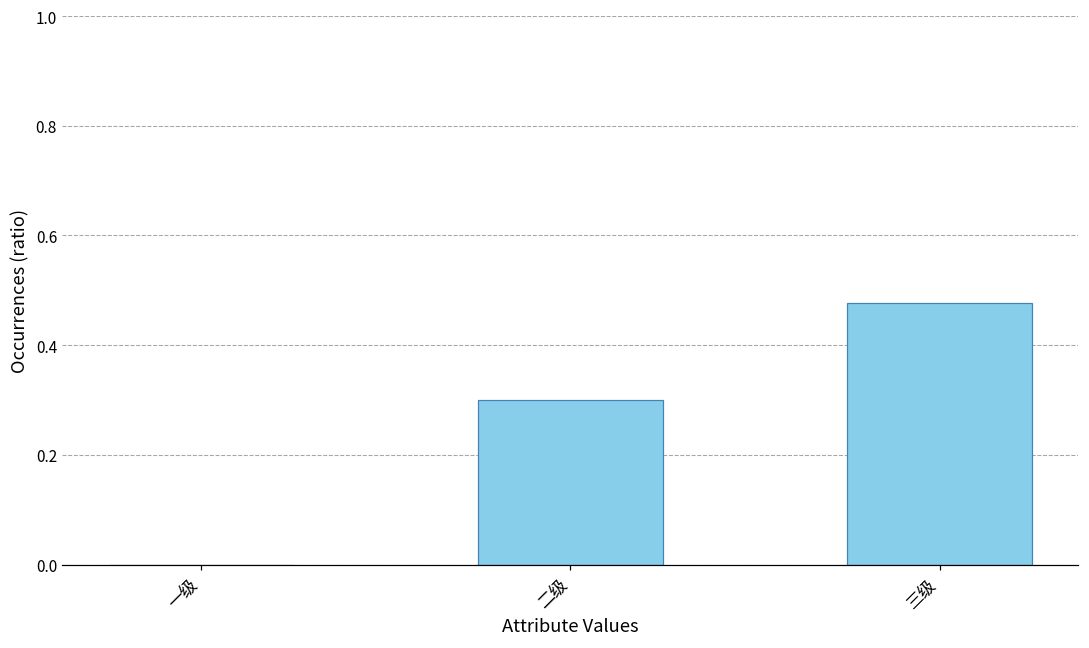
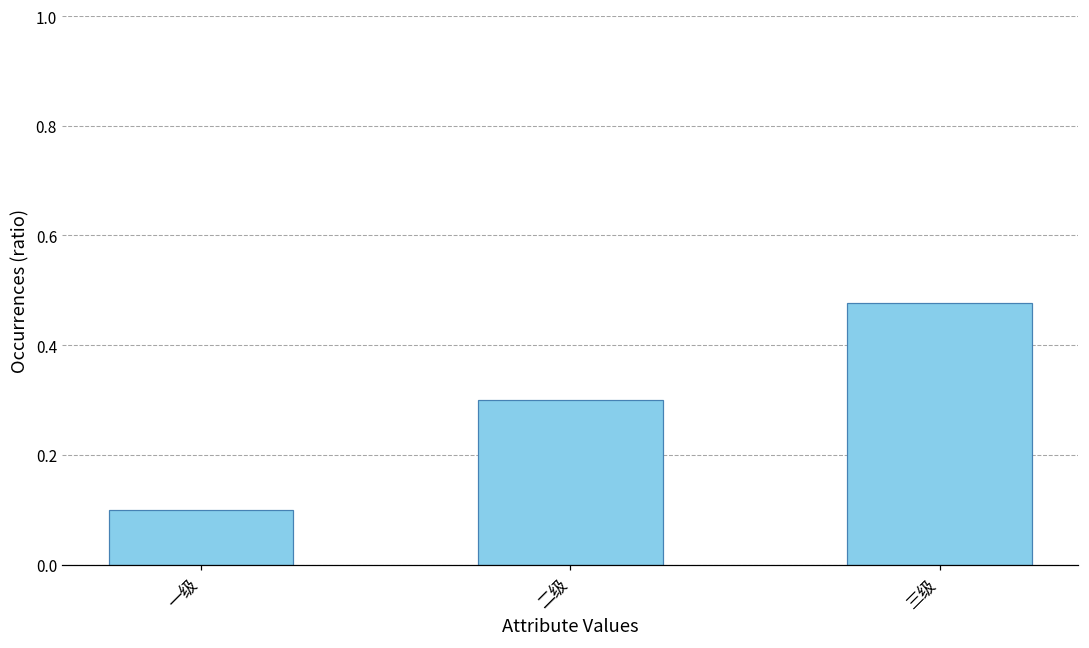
  {
-   "一级": 0.0,
+   "一级": 0.1,
    "二级": 0.3,
    "三级": 0.48
  }
